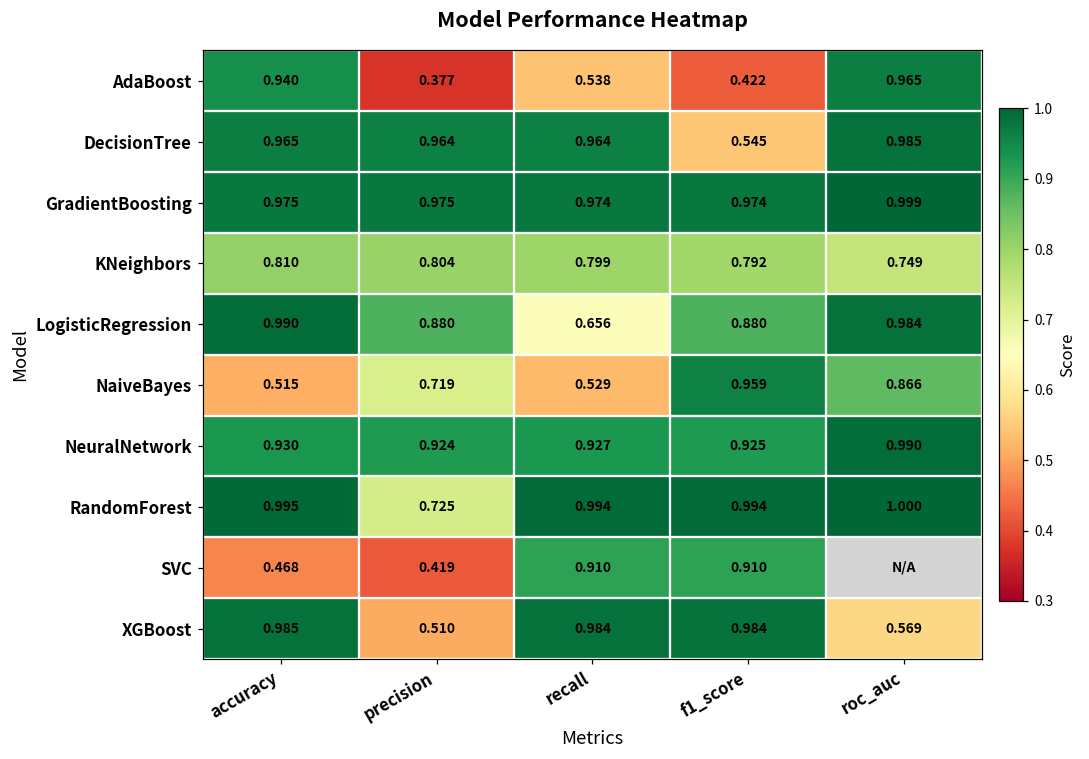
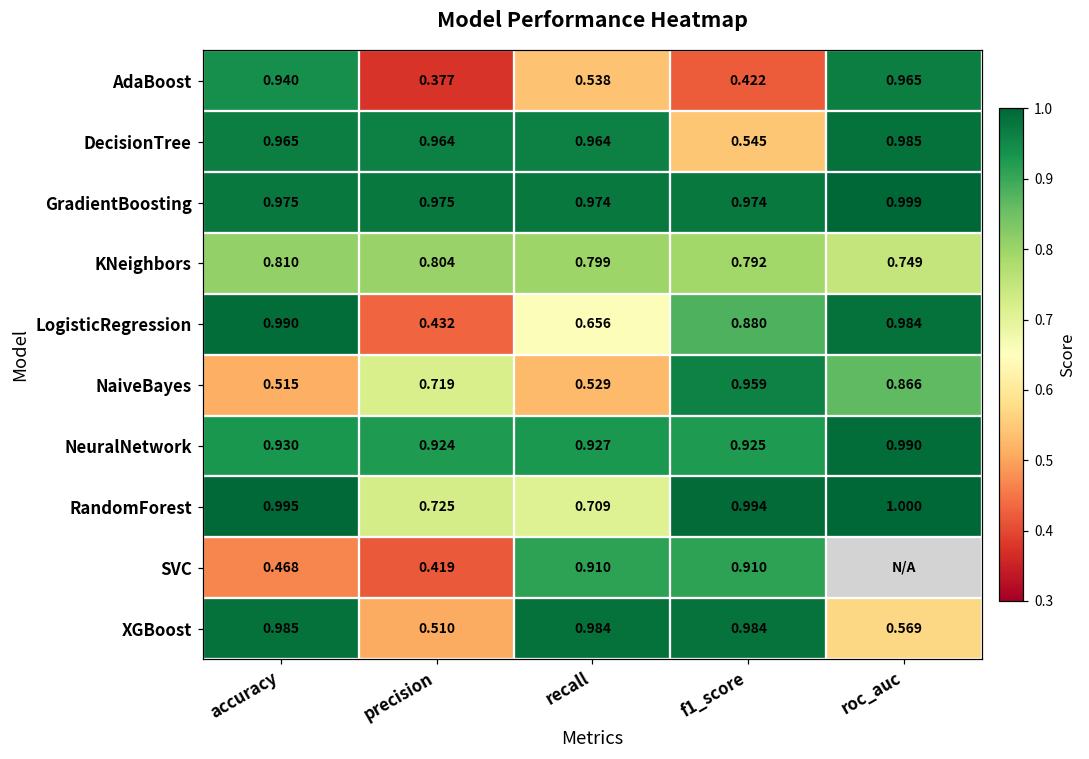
  {
    "AdaBoost": {
      "accuracy": 0.940,
      "precision": 0.377,
      "recall": 0.538,
      "f1_score": 0.422,
      "roc_auc": 0.965
    },
    "DecisionTree": {
      "accuracy": 0.965,
      "precision": 0.964,
      "recall": 0.964,
      "f1_score": 0.545,
      "roc_auc": 0.985
    },
    "GradientBoosting": {
      "accuracy": 0.975,
      "precision": 0.975,
      "recall": 0.974,
      "f1_score": 0.974,
      "roc_auc": 0.999
    },
    "KNeighbors": {
      "accuracy": 0.810,
      "precision": 0.804,
      "recall": 0.799,
      "f1_score": 0.792,
      "roc_auc": 0.749
    },
    "LogisticRegression": {
      "accuracy": 0.990,
-     "precision": 0.880,
+     "precision": 0.432,
      "recall": 0.656,
      "f1_score": 0.880,
      "roc_auc": 0.984
    },
    "NaiveBayes": {
      "accuracy": 0.515,
      "precision": 0.719,
      "recall": 0.529,
      "f1_score": 0.959,
      "roc_auc": 0.866
    },
    "NeuralNetwork": {
      "accuracy": 0.930,
      "precision": 0.924,
      "recall": 0.927,
      "f1_score": 0.925,
      "roc_auc": 0.990
    },
    "RandomForest": {
      "accuracy": 0.995,
      "precision": 0.725,
-     "recall": 0.994,
+     "recall": 0.709,
      "f1_score": 0.994,
      "roc_auc": 1.000
    },
    "SVC": {
      "accuracy": 0.468,
      "precision": 0.419,
      "recall": 0.910,
      "f1_score": 0.910
    },
    "XGBoost": {
      "accuracy": 0.985,
      "precision": 0.510,
      "recall": 0.984,
      "f1_score": 0.984,
      "roc_auc": 0.569
    }
  }
